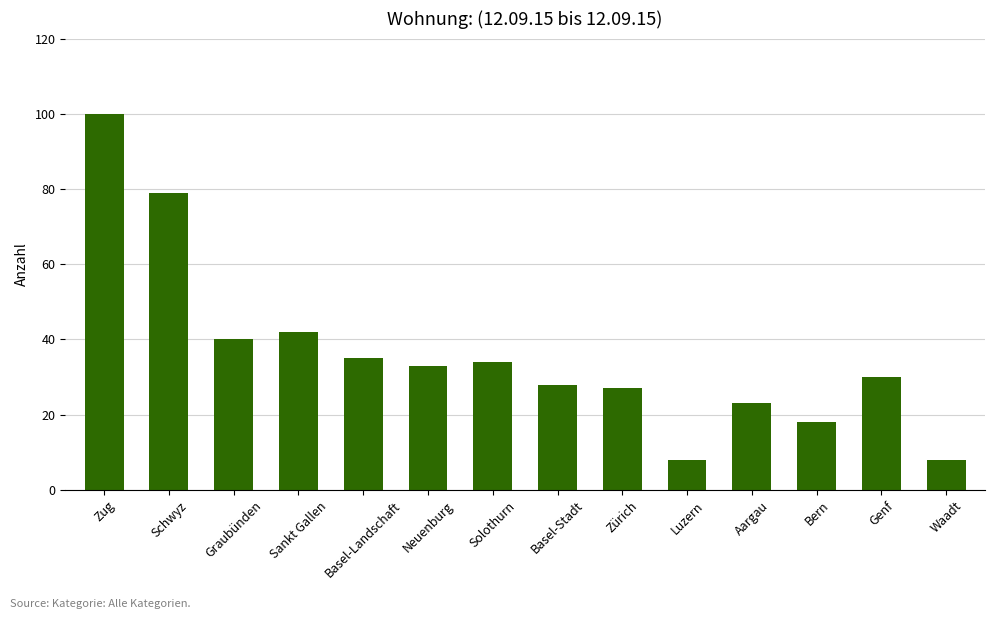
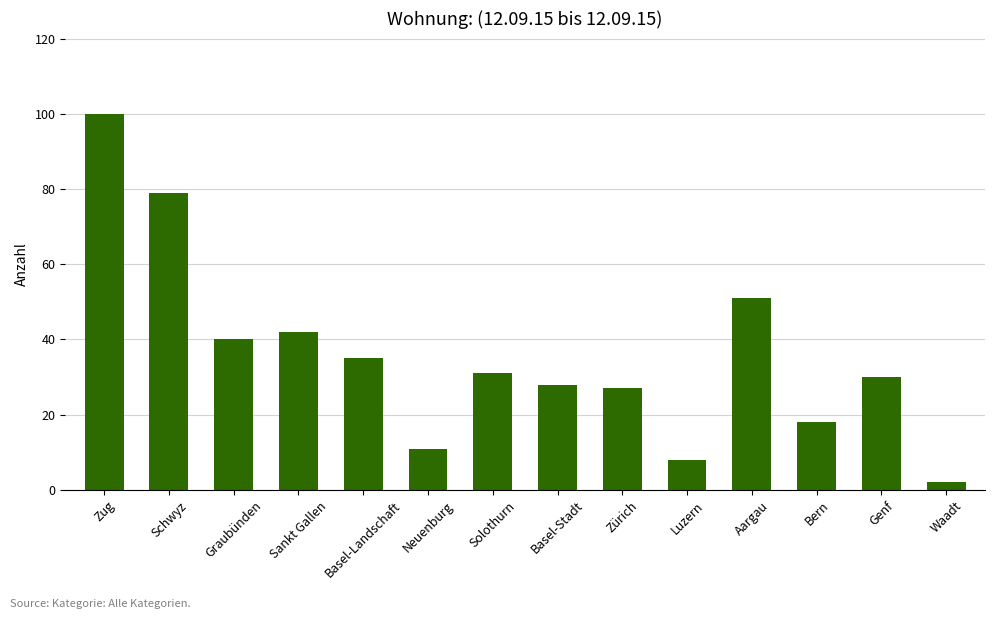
  {
    "Zug": 100,
    "Schwyz": 79,
    "Graubünden": 40,
    "Sankt Gallen": 42,
    "Basel-Landschaft": 35,
-   "Neuenburg": 33,
-   "Solothurn": 34,
+   "Neuenburg": 11,
+   "Solothurn": 31,
    "Basel-Stadt": 28,
    "Zürich": 27,
    "Luzern": 8,
-   "Aargau": 23,
+   "Aargau": 51,
    "Bern": 18,
    "Genf": 30,
-   "Waadt": 8
+   "Waadt": 2
  }
